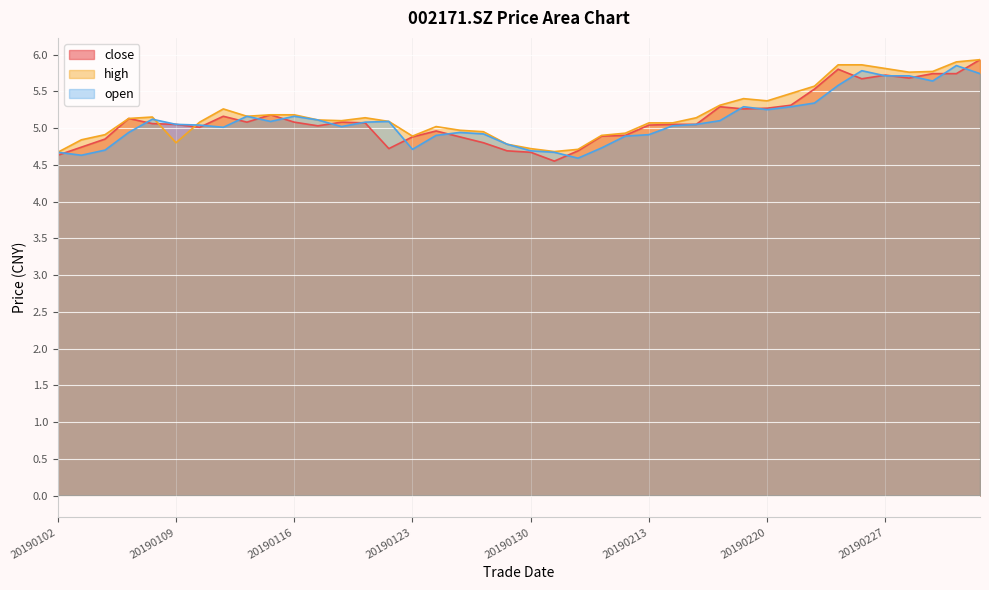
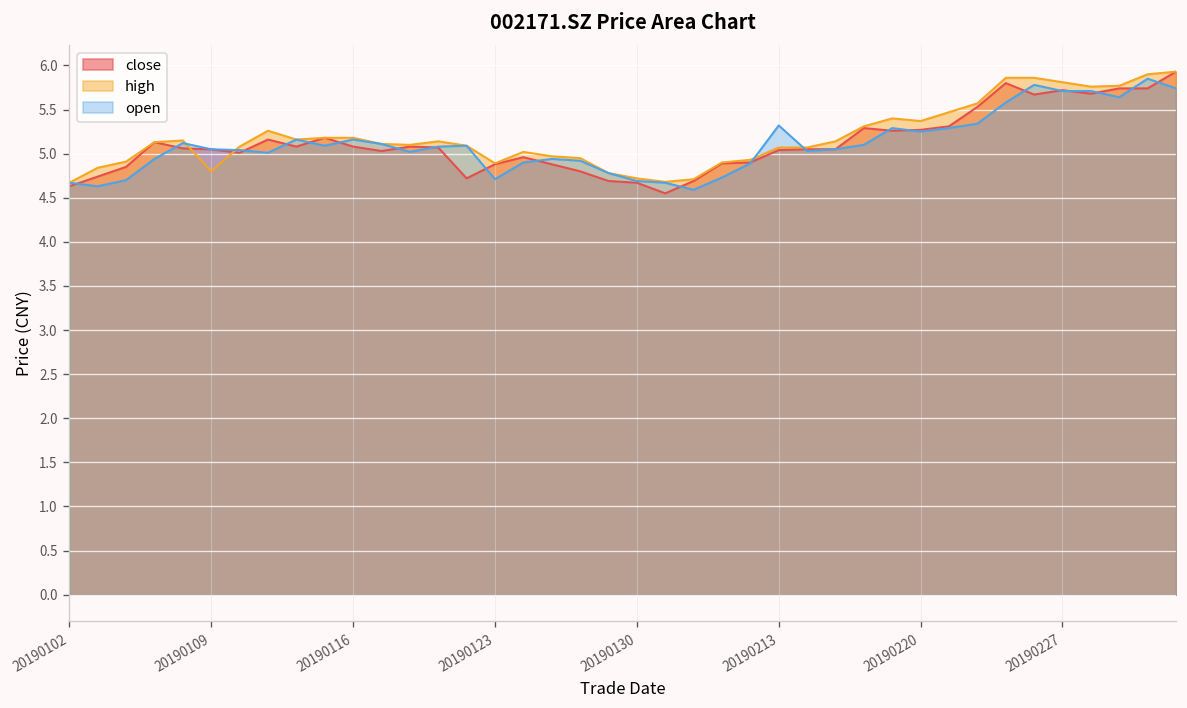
  {
    "close": {
      "20190102": 4.6,
      "20190116": 5.1
    },
    "high": {
      "20190109": 4.8,
      "20190220": 5.4,
      "20190227": 5.8
    },
    "open": {
      "20190123": 4.7,
-     "20190213": 4.9
+     "20190213": 5.3
    }
  }
